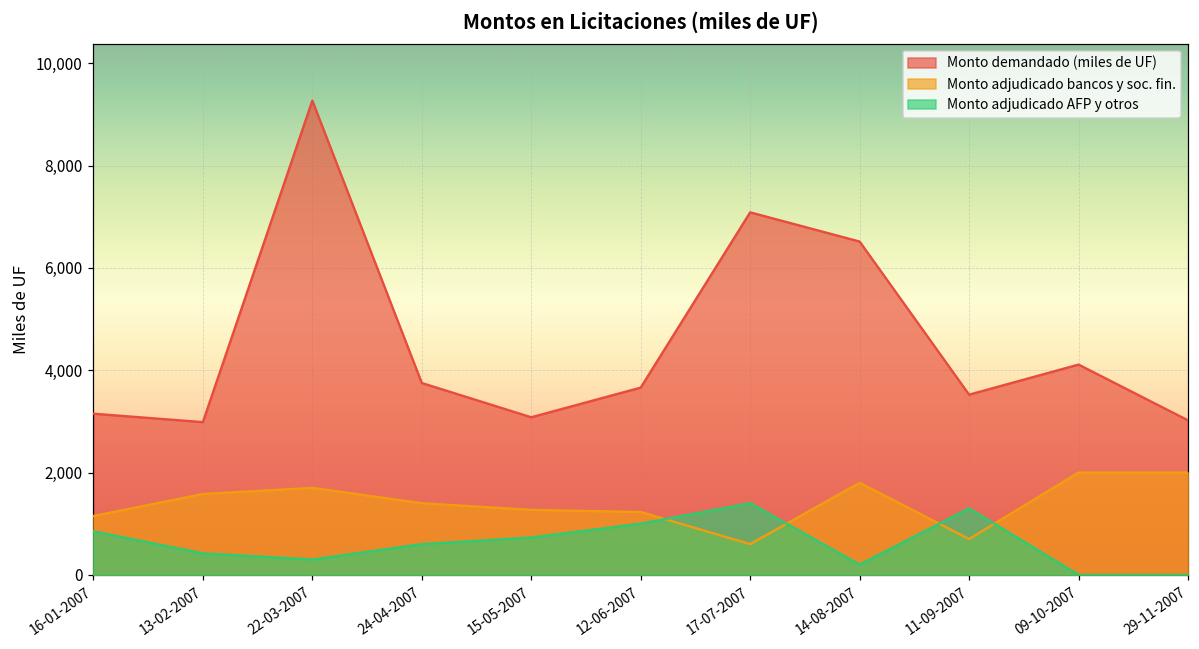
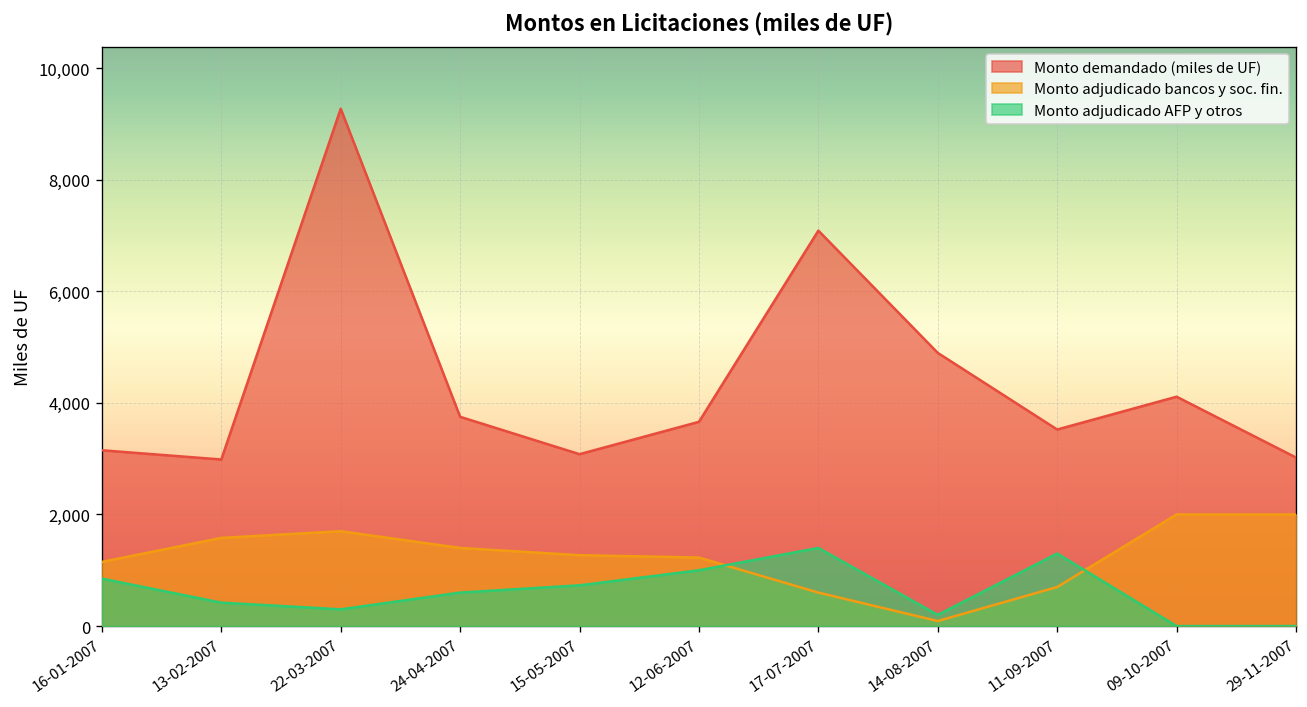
  {
    "Monto demandado (miles de UF)": {
      "16-01-2007": "3,200",
      "13-02-2007": "3,000",
      "22-03-2007": "9,300",
      "24-04-2007": "3,800",
      "15-05-2007": "3,100",
      "12-06-2007": "3,700",
      "17-07-2007": "7,100",
-     "14-08-2007": "6,500",
+     "14-08-2007": "4,900",
      "11-09-2007": "3,500",
      "09-10-2007": "4,100",
      "29-11-2007": "3,000"
    },
    "Monto adjudicado bancos y soc. fin.": {
      "16-01-2007": "1,200",
      "13-02-2007": "1,600",
      "22-03-2007": "1,700",
      "24-04-2007": "1,400",
      "15-05-2007": "1,300",
      "12-06-2007": "1,200",
      "17-07-2007": "600",
-     "14-08-2007": "1,800",
+     "14-08-2007": "100",
      "11-09-2007": "700",
      "09-10-2007": "2,000",
      "29-11-2007": "2,000"
    },
    "Monto adjudicado AFP y otros": {
      "16-01-2007": "900",
      "13-02-2007": "400",
      "22-03-2007": "300",
      "24-04-2007": "600",
      "15-05-2007": "700",
      "12-06-2007": "1,000",
      "17-07-2007": "1,400",
      "14-08-2007": "200",
      "11-09-2007": "1,300",
      "09-10-2007": "0",
      "29-11-2007": "0"
    }
  }
